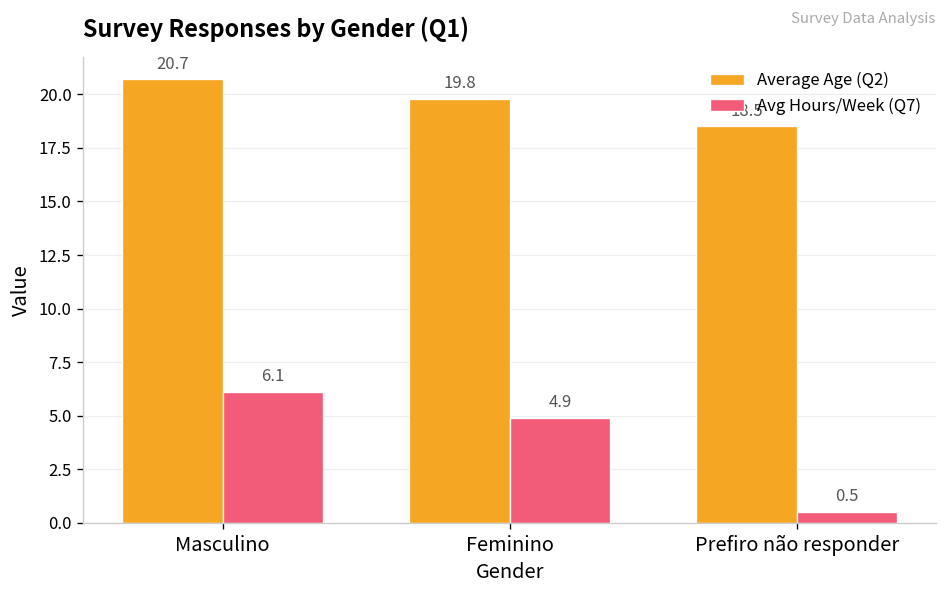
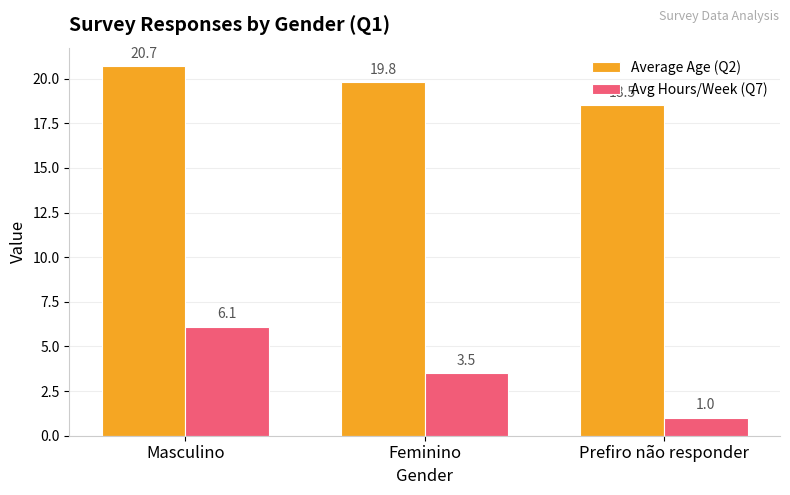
  {
    "Average Age (Q2)": {
      "Masculino": 20.7,
      "Feminino": 19.8,
      "Prefiro não responder": 18.5
    },
    "Avg Hours/Week (Q7)": {
      "Masculino": 6.1,
-     "Feminino": 4.9,
-     "Prefiro não responder": 0.5
+     "Feminino": 3.5,
+     "Prefiro não responder": 1.0
    }
  }
